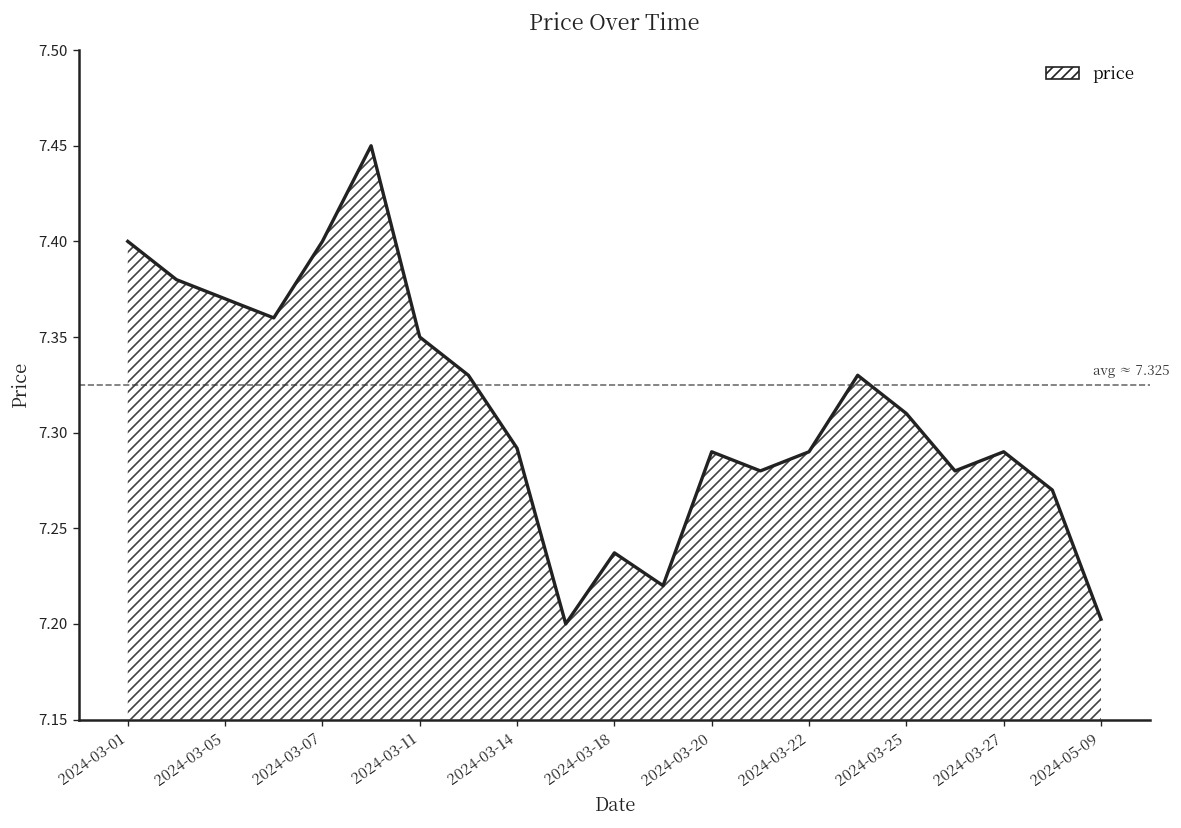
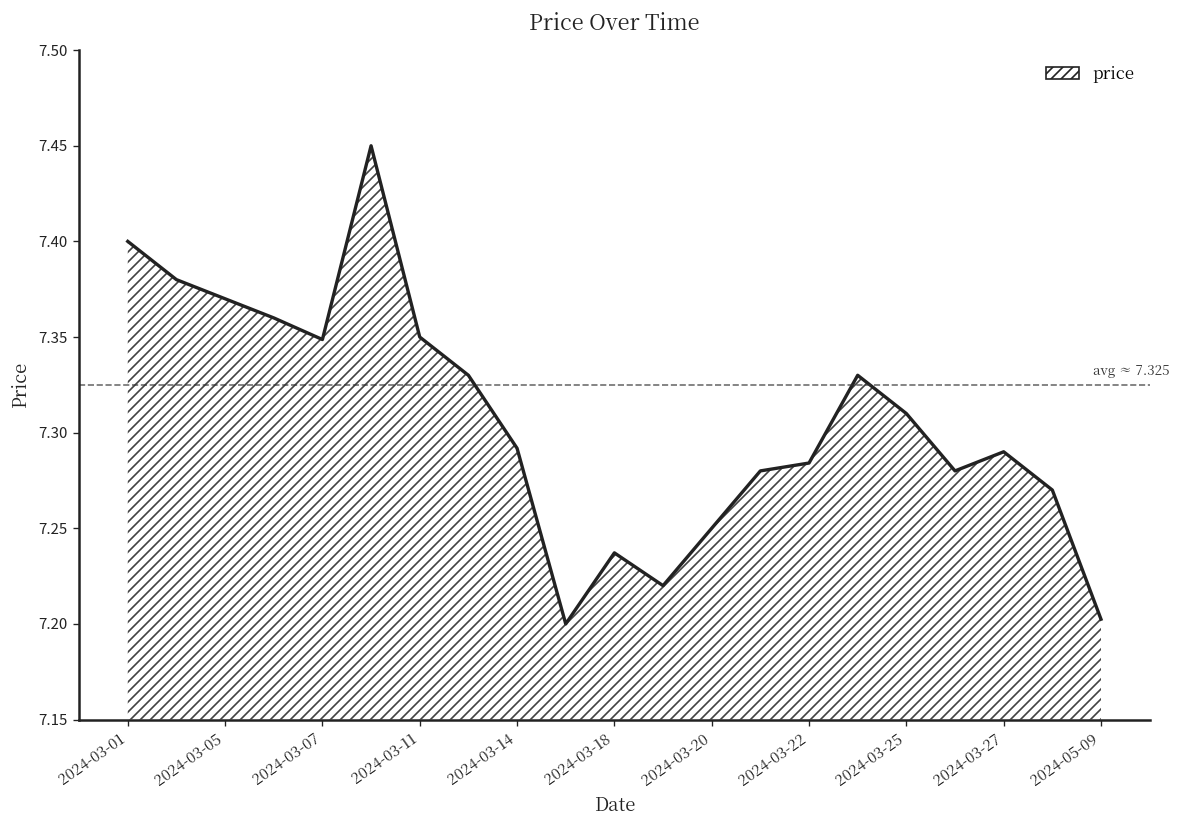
  {
    "2024-03-01": 7.400,
    "2024-03-05": 7.370,
-   "2024-03-07": 7.400,
+   "2024-03-07": 7.349,
    "2024-03-11": 7.350,
    "2024-03-14": 7.292,
    "2024-03-18": 7.237,
-   "2024-03-20": 7.29,
-   "2024-03-22": 7.290,
+   "2024-03-20": 7.25,
+   "2024-03-22": 7.284,
    "2024-03-27": 7.290,
    "2024-05-09": 7.202
  }
